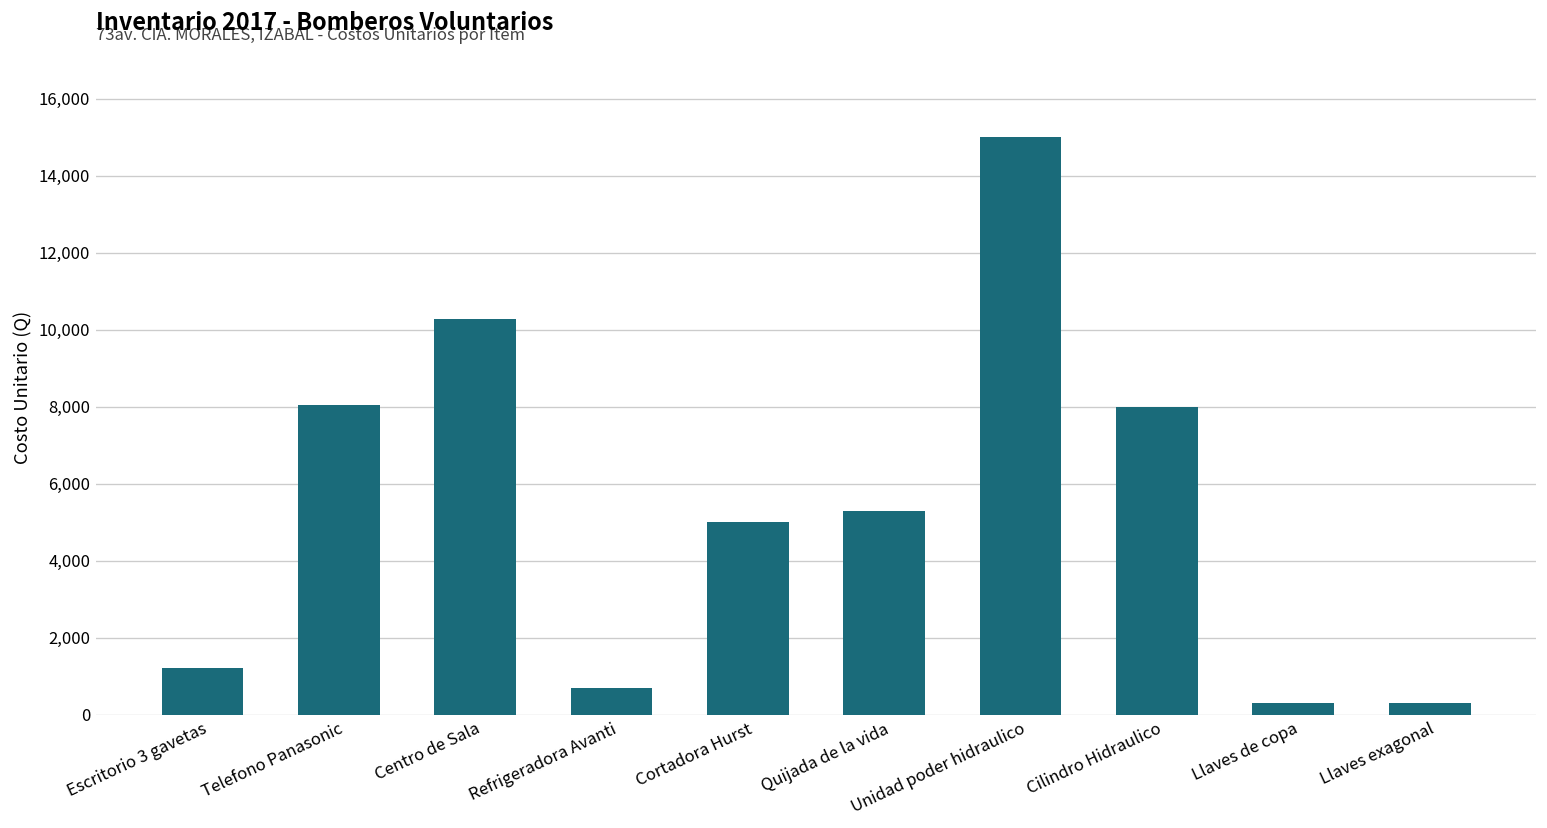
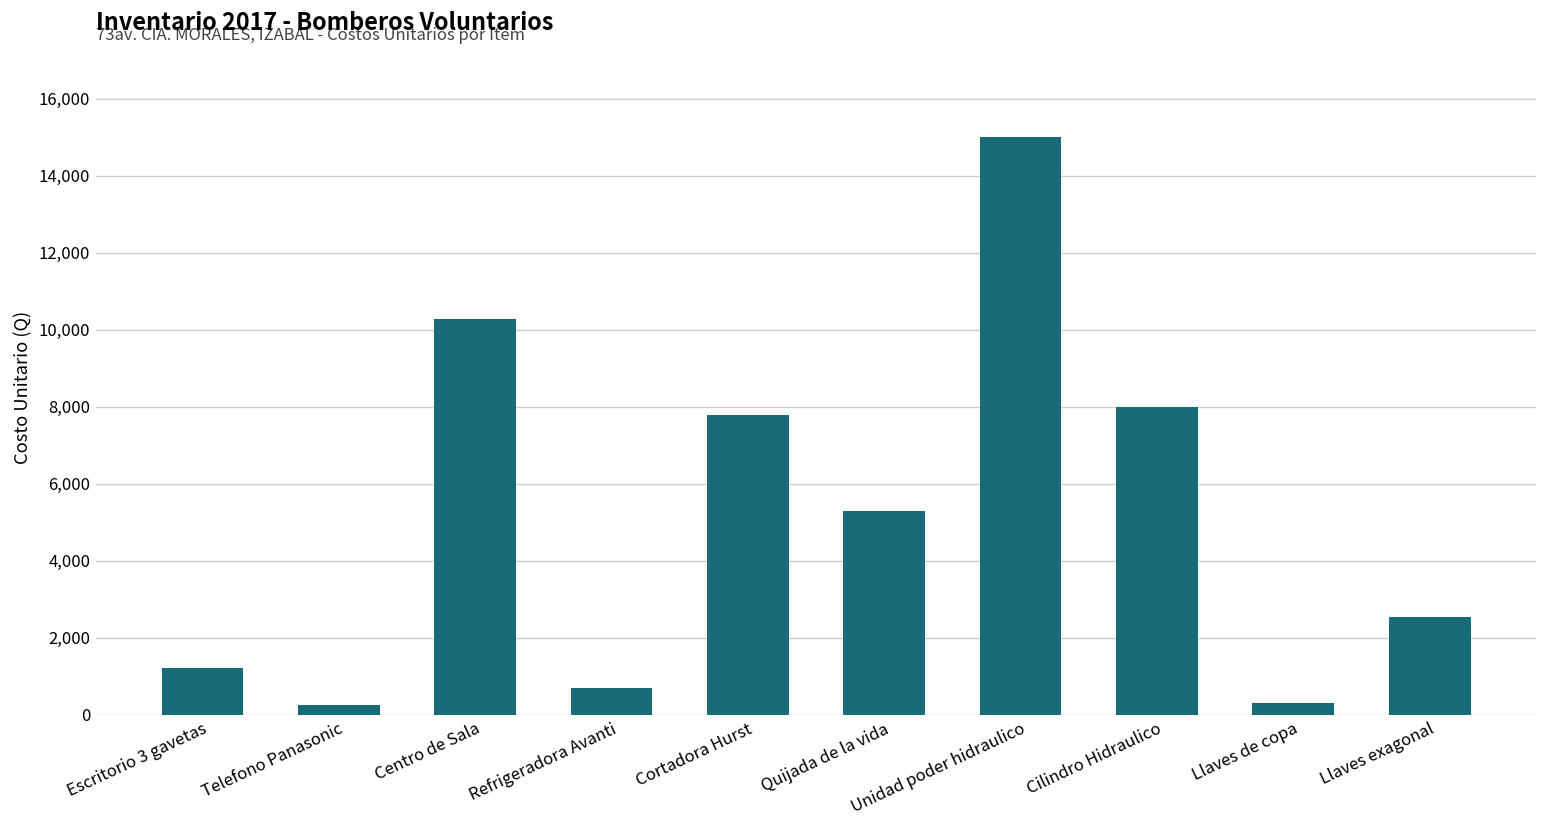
  {
    "Escritorio 3 gavetas": "1,200",
-   "Telefono Panasonic": "8,100",
+   "Telefono Panasonic": "300",
    "Centro de Sala": "10,300",
    "Refrigeradora Avanti": "700",
-   "Cortadora Hurst": "5,000",
+   "Cortadora Hurst": "7,800",
    "Quijada de la vida": "5,300",
    "Unidad poder hidraulico": "15,000",
    "Cilindro Hidraulico": "8,000",
    "Llaves de copa": "300",
-   "Llaves exagonal": "300"
+   "Llaves exagonal": "2,500"
  }
